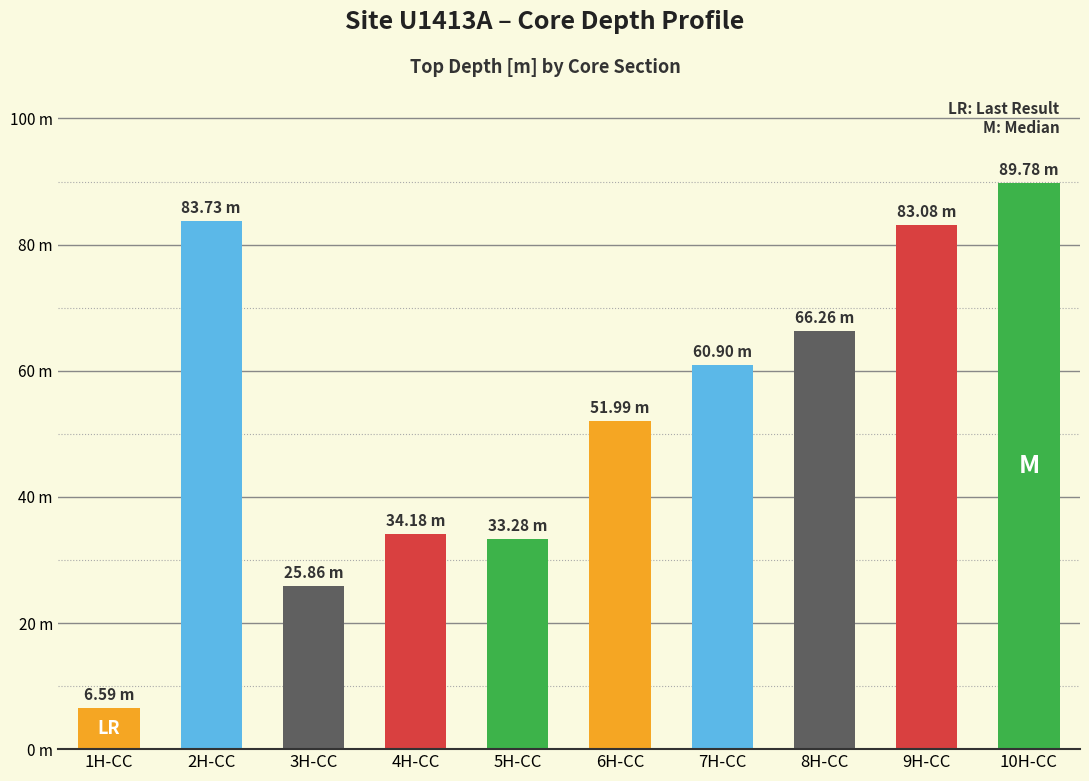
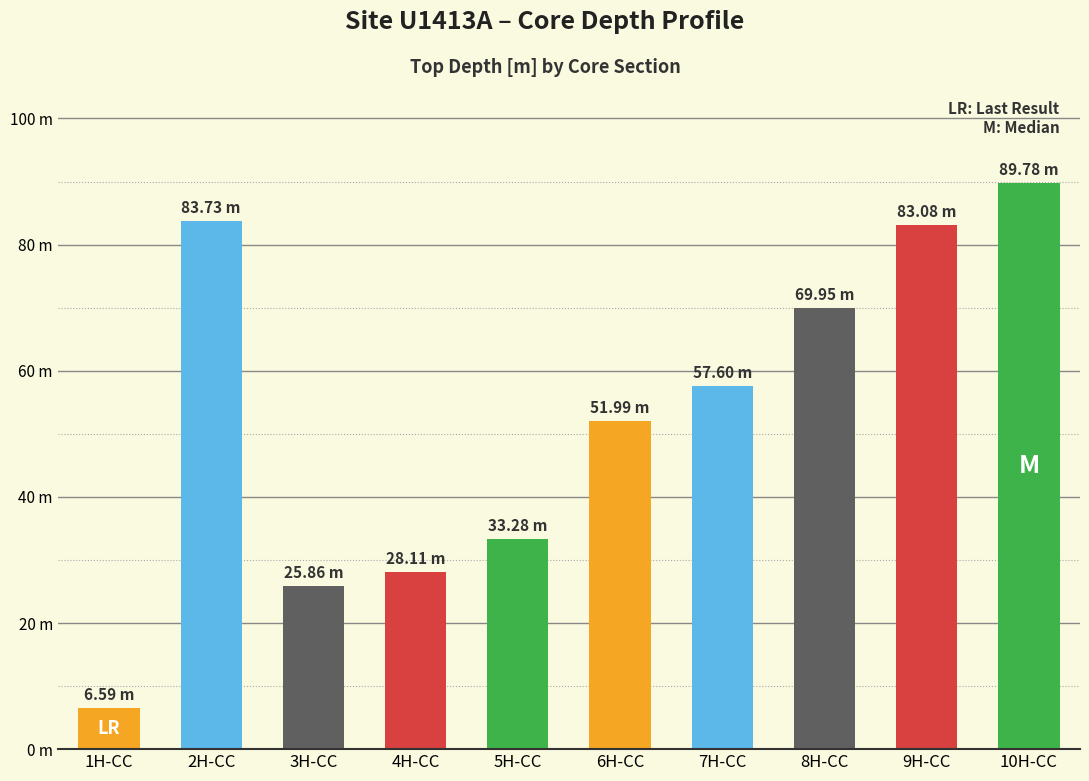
  {
    "1H-CC": 6.59,
    "2H-CC": 83.73,
    "3H-CC": 25.86,
-   "4H-CC": 34.18,
+   "4H-CC": 28.11,
    "5H-CC": 33.28,
    "6H-CC": 51.99,
-   "7H-CC": 60.90,
-   "8H-CC": 66.26,
+   "7H-CC": 57.60,
+   "8H-CC": 69.95,
    "9H-CC": 83.08,
    "10H-CC": 89.78
  }
